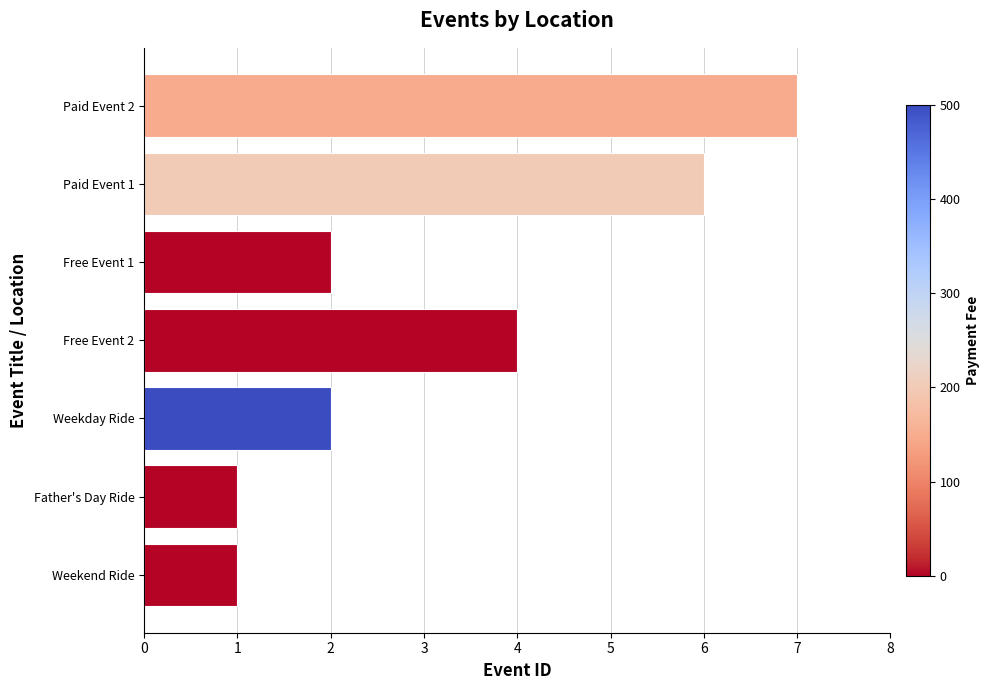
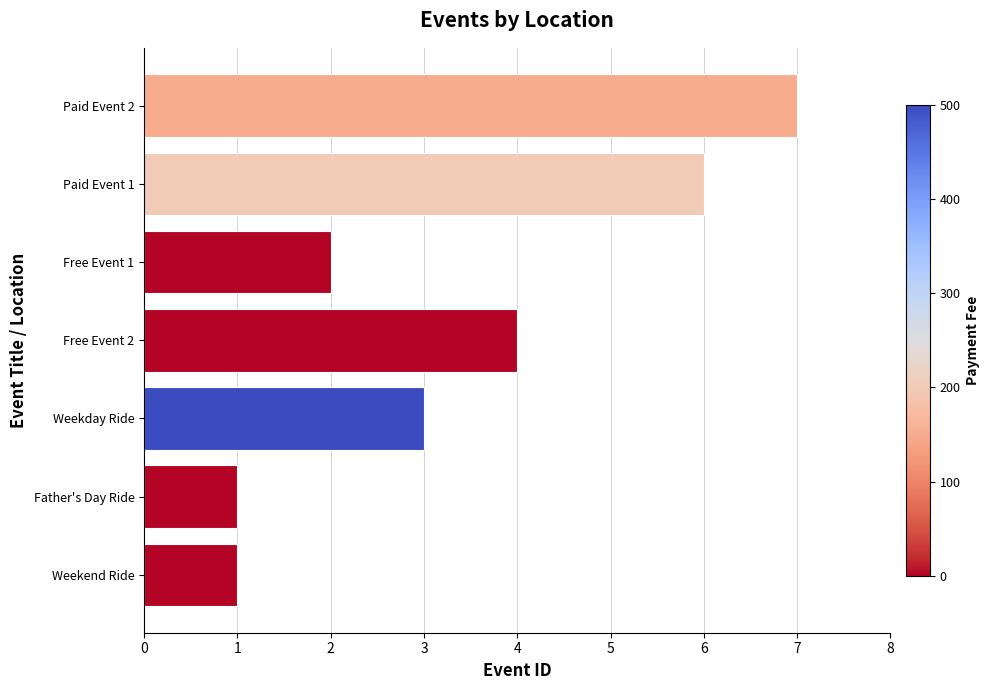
  {
    "Paid Event 2": 7,
    "Paid Event 1": 6,
    "Free Event 1": 2,
    "Free Event 2": 4,
-   "Weekday Ride": 2,
+   "Weekday Ride": 3,
    "Father's Day Ride": 1,
    "Weekend Ride": 1
  }
